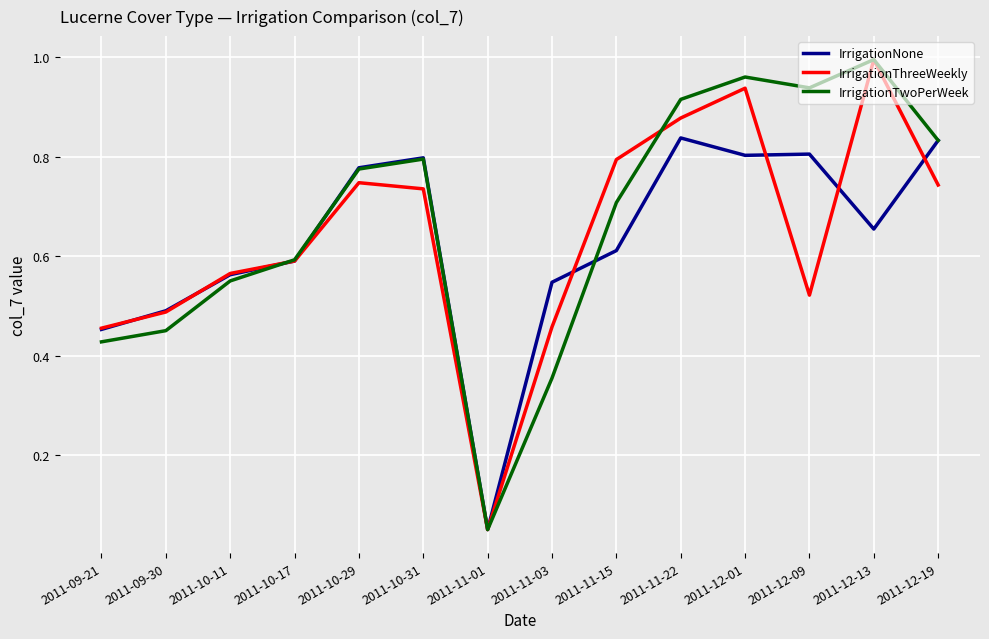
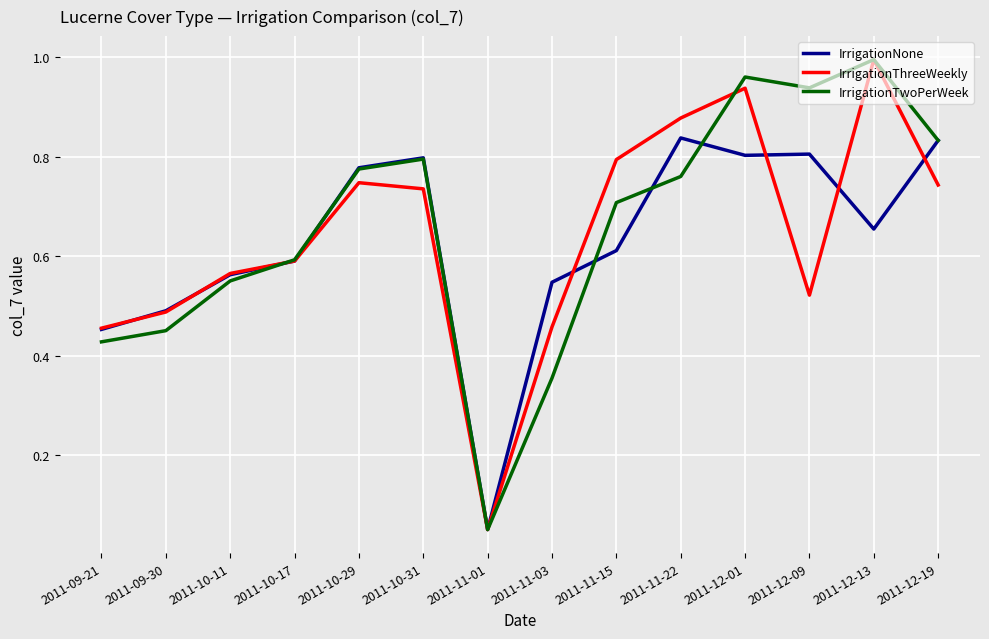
  {
    "IrrigationNone": {
      "2011-11-03": 0.55,
      "2011-11-15": 0.61,
      "2011-11-22": 0.84,
      "2011-12-01": 0.80,
      "2011-12-09": 0.81,
      "2011-12-13": 0.65
    },
    "IrrigationThreeWeekly": {
      "2011-10-29": 0.75,
      "2011-10-31": 0.74,
      "2011-11-03": 0.46,
      "2011-11-15": 0.79,
      "2011-11-22": 0.88,
      "2011-12-01": 0.94,
      "2011-12-09": 0.52,
      "2011-12-19": 0.74
    },
    "IrrigationTwoPerWeek": {
      "2011-09-21": 0.43,
      "2011-09-30": 0.45,
      "2011-10-11": 0.55,
      "2011-11-03": 0.35,
      "2011-11-15": 0.71,
-     "2011-11-22": 0.92,
+     "2011-11-22": 0.76,
      "2011-12-01": 0.96
    }
  }
